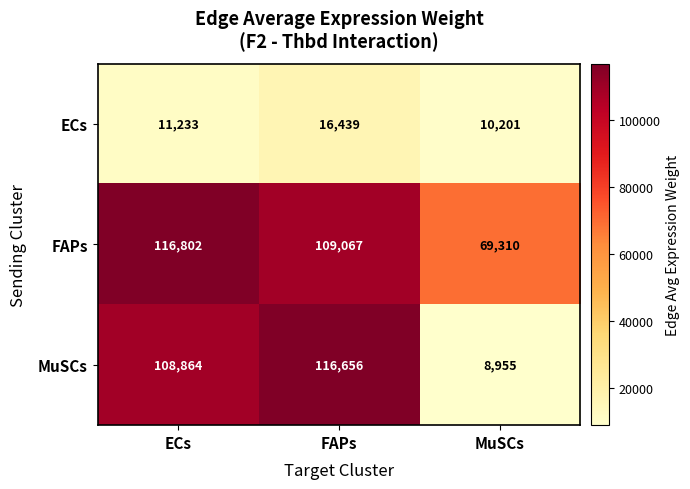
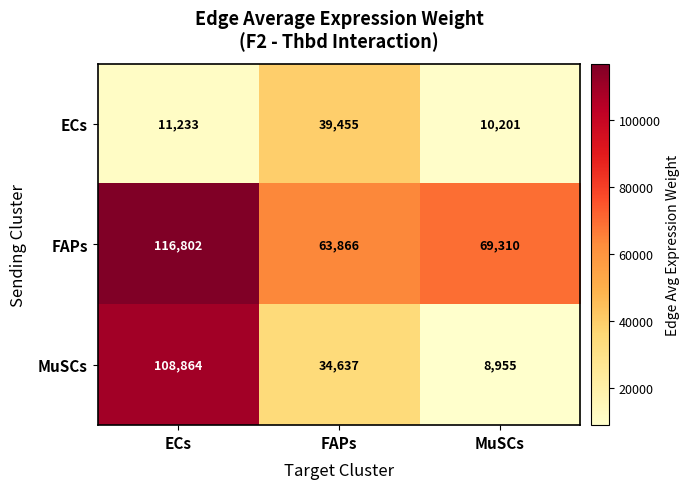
  {
    "ECs": {
      "ECs": "11,233",
-     "FAPs": "16,439",
+     "FAPs": "39,455",
      "MuSCs": "10,201"
    },
    "FAPs": {
      "ECs": "116,802",
-     "FAPs": "109,067",
+     "FAPs": "63,866",
      "MuSCs": "69,310"
    },
    "MuSCs": {
      "ECs": "108,864",
-     "FAPs": "116,656",
+     "FAPs": "34,637",
      "MuSCs": "8,955"
    }
  }
